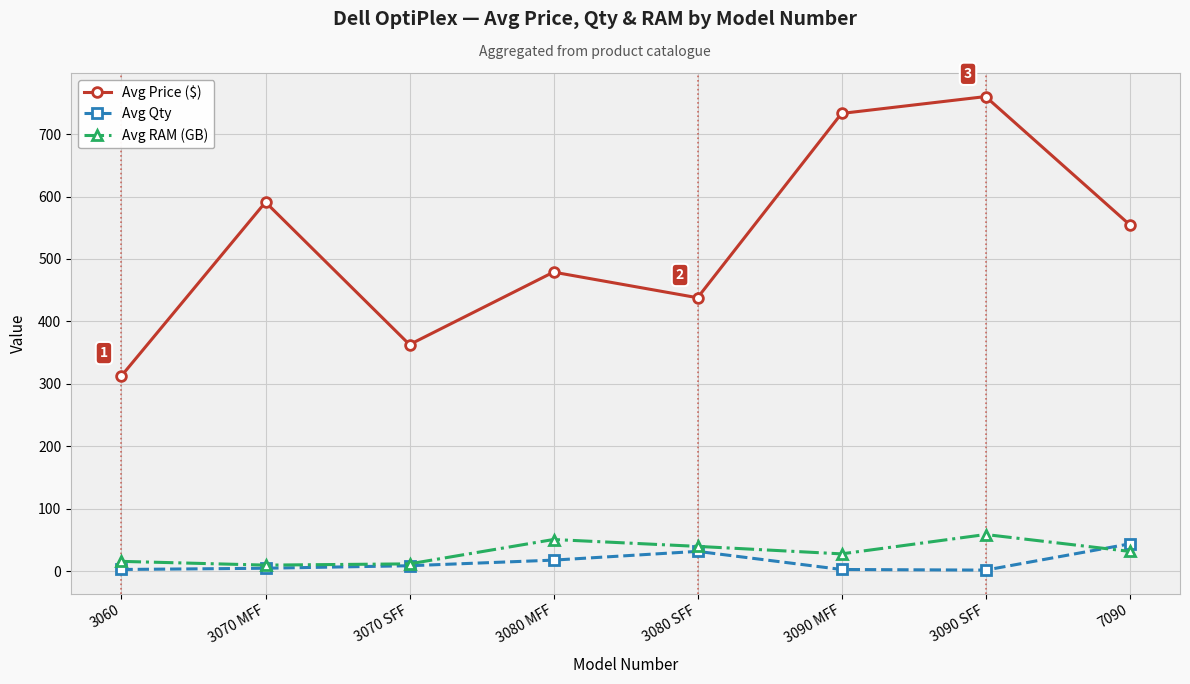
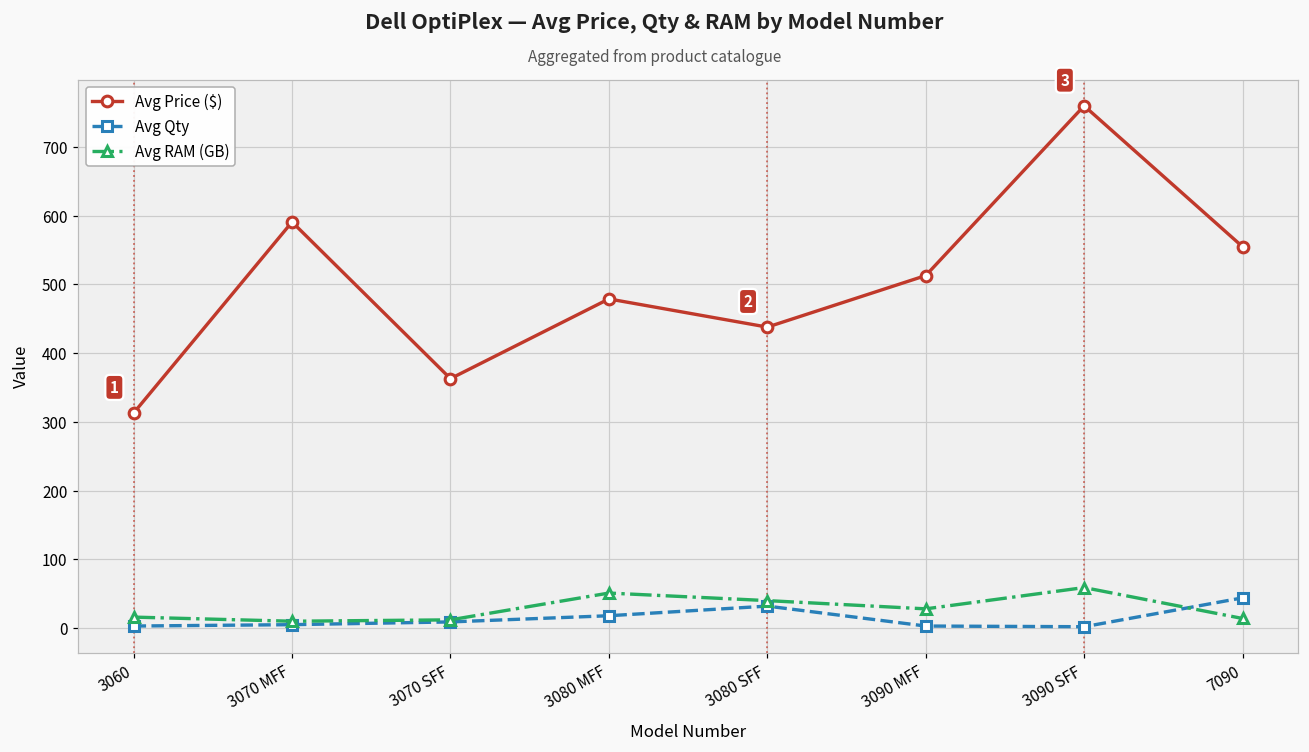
  {
    "Avg Price ($)": {
      "3070 MFF": 590,
      "3070 SFF": 360,
      "3080 MFF": 480,
-     "3090 MFF": 730,
+     "3090 MFF": 510,
      "7090": 560
    },
    "Avg Qty": {
      "3060": 0,
      "3070 MFF": 10,
      "3080 MFF": 20,
      "3080 SFF": 30,
      "3090 MFF": 0,
      "3090 SFF": 0,
      "7090": 40
    },
    "Avg RAM (GB)": {
      "3060": 20,
      "3070 MFF": 10,
      "3080 MFF": 50,
      "3080 SFF": 40,
      "3090 MFF": 30,
      "3090 SFF": 60,
-     "7090": 30
+     "7090": 10
    }
  }
